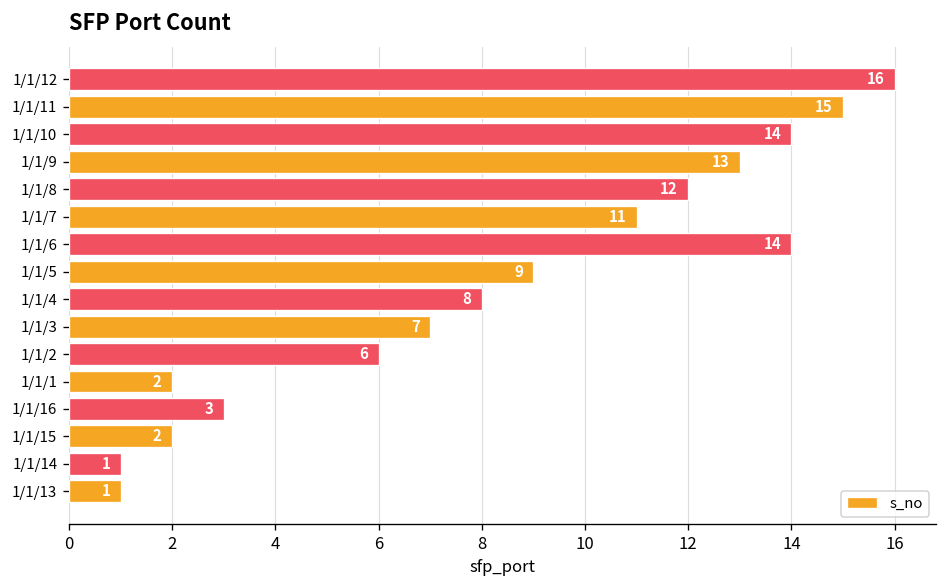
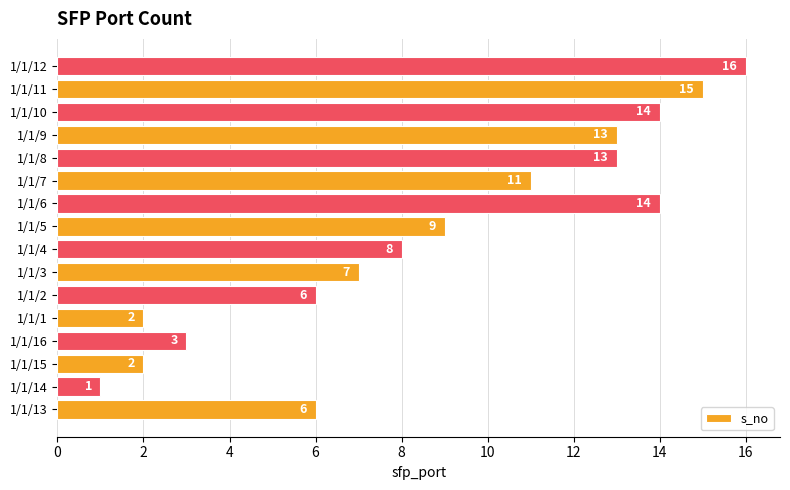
  {
    "1/1/12": 16,
    "1/1/11": 15,
    "1/1/10": 14,
    "1/1/9": 13,
-   "1/1/8": 12,
+   "1/1/8": 13,
    "1/1/7": 11,
    "1/1/6": 14,
    "1/1/5": 9,
    "1/1/4": 8,
    "1/1/3": 7,
    "1/1/2": 6,
    "1/1/1": 2,
    "1/1/16": 3,
    "1/1/15": 2,
    "1/1/14": 1,
-   "1/1/13": 1
+   "1/1/13": 6
  }
